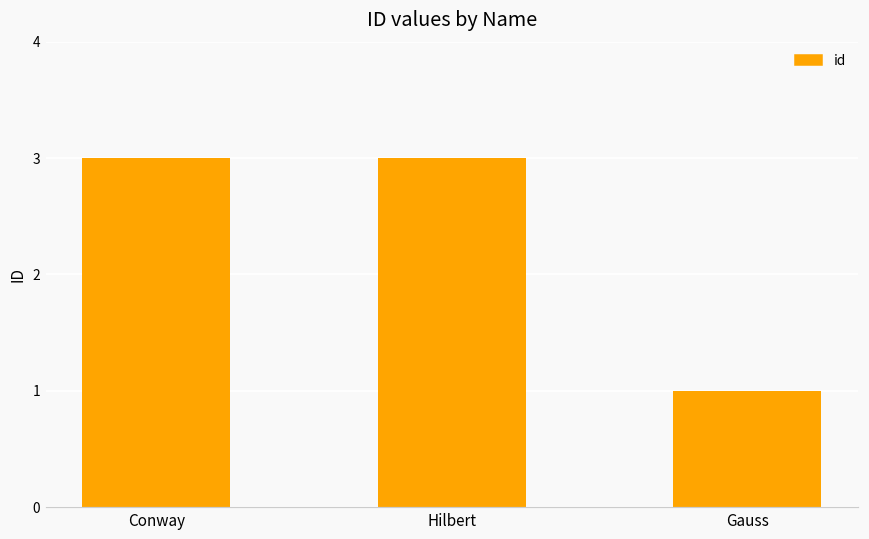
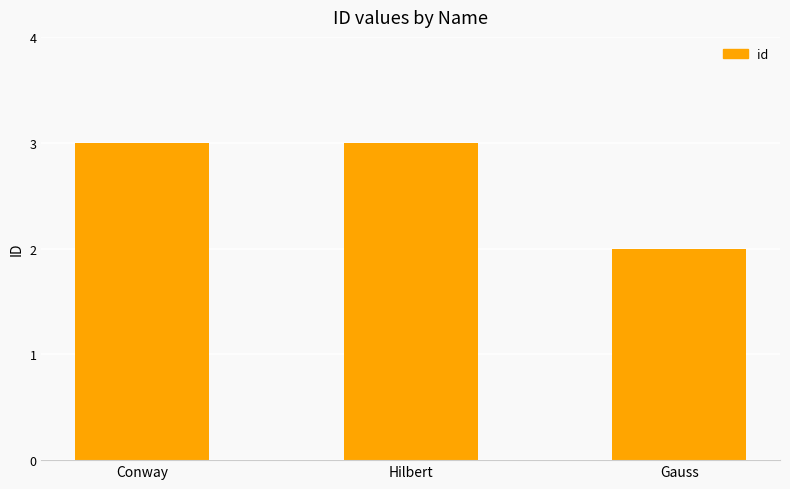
  {
    "Conway": 3,
    "Hilbert": 3,
-   "Gauss": 1
+   "Gauss": 2
  }
